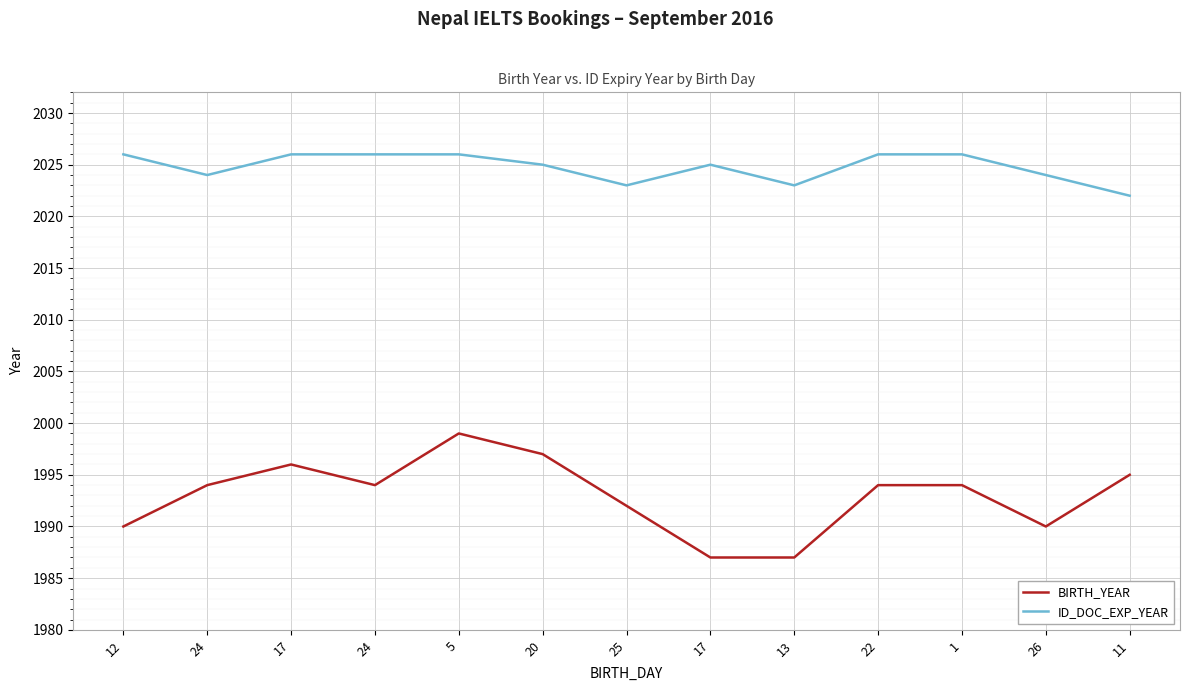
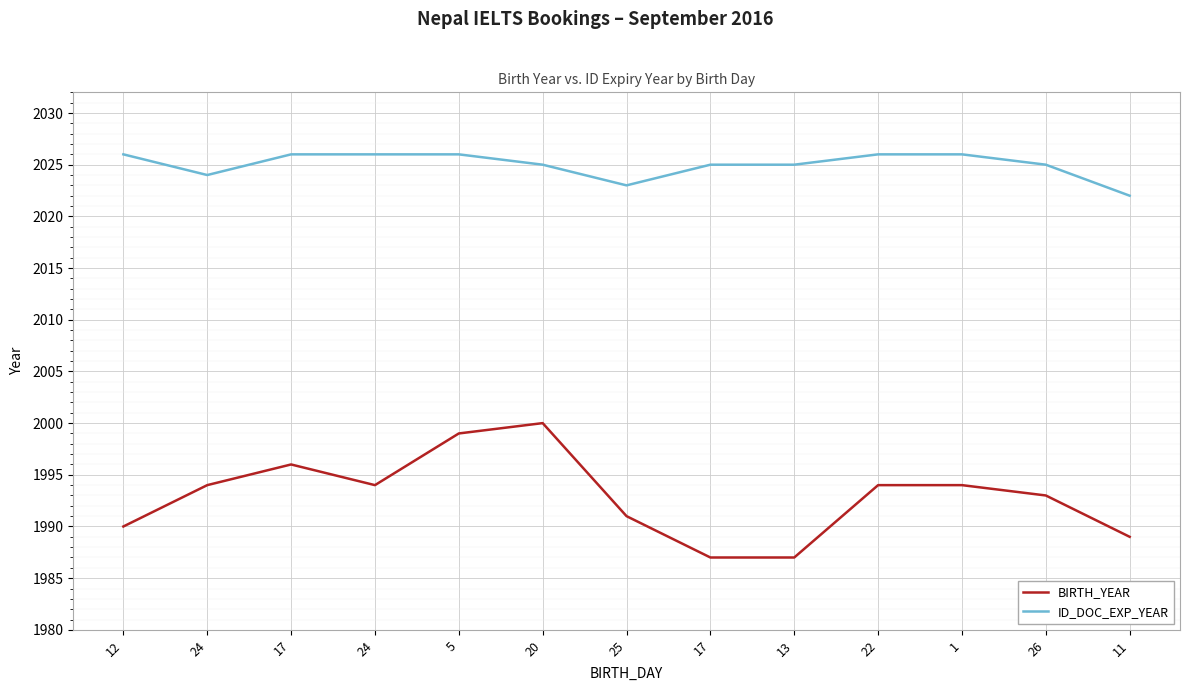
  {
    "BIRTH_YEAR": {
      "12": 1990,
      "5": 1999,
-     "20": 1997,
-     "25": 1992,
+     "20": 2000,
+     "25": 1991,
      "13": 1987,
      "22": 1994,
      "1": 1994,
-     "26": 1990,
-     "11": 1995
+     "26": 1993,
+     "11": 1989
    },
    "ID_DOC_EXP_YEAR": {
      "12": 2026,
      "5": 2026,
      "20": 2025,
      "25": 2023,
-     "13": 2023,
+     "13": 2025,
      "22": 2026,
      "1": 2026,
-     "26": 2024,
+     "26": 2025,
      "11": 2022
    }
  }
